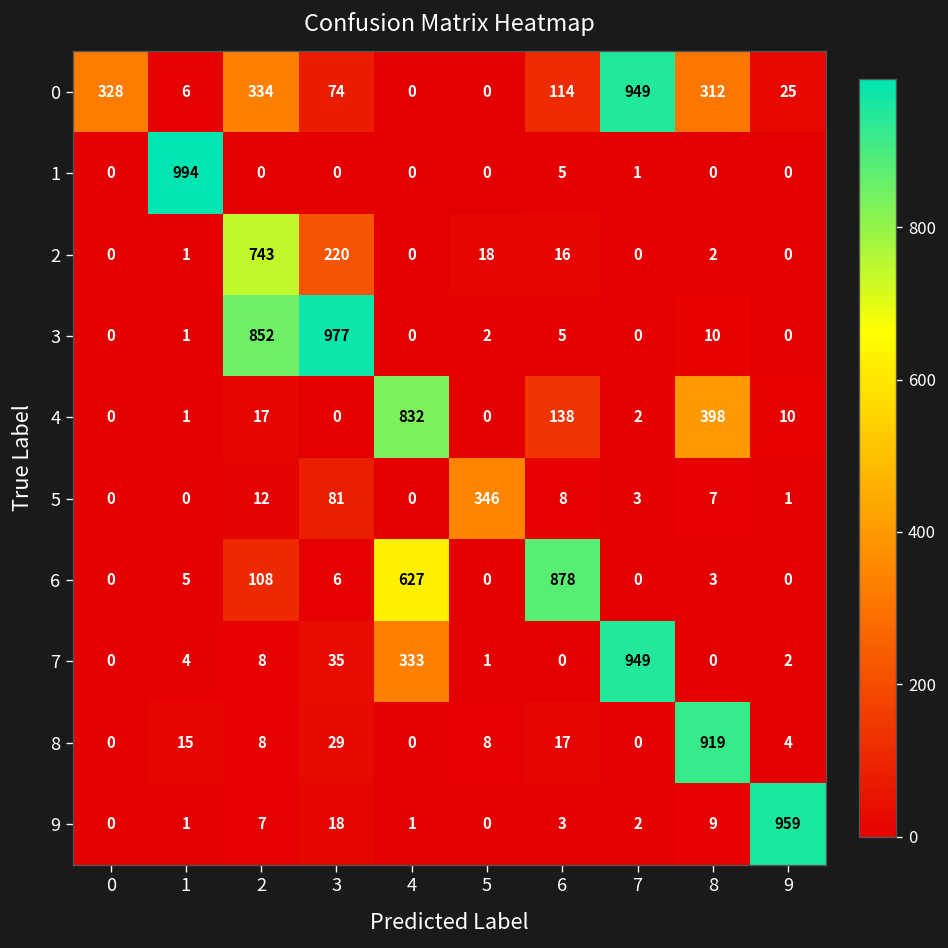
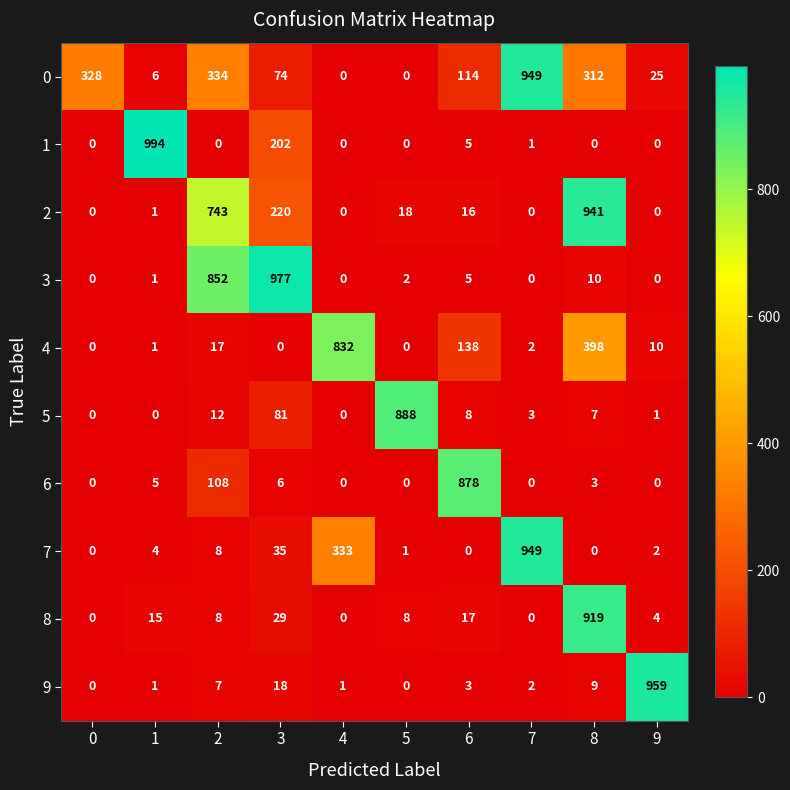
  {
    "0": {
      "0": 328,
      "1": 6,
      "2": 334,
      "3": 74,
      "4": 0,
      "5": 0,
      "6": 114,
      "7": 949,
      "8": 312,
      "9": 25
    },
    "1": {
      "0": 0,
      "1": 994,
      "2": 0,
-     "3": 0,
+     "3": 202,
      "4": 0,
      "5": 0,
      "6": 5,
      "7": 1,
      "8": 0,
      "9": 0
    },
    "2": {
      "0": 0,
      "1": 1,
      "2": 743,
      "3": 220,
      "4": 0,
      "5": 18,
      "6": 16,
      "7": 0,
-     "8": 2,
+     "8": 941,
      "9": 0
    },
    "3": {
      "0": 0,
      "1": 1,
      "2": 852,
      "3": 977,
      "4": 0,
      "5": 2,
      "6": 5,
      "7": 0,
      "8": 10,
      "9": 0
    },
    "4": {
      "0": 0,
      "1": 1,
      "2": 17,
      "3": 0,
      "4": 832,
      "5": 0,
      "6": 138,
      "7": 2,
      "8": 398,
      "9": 10
    },
    "5": {
      "0": 0,
      "1": 0,
      "2": 12,
      "3": 81,
      "4": 0,
-     "5": 346,
+     "5": 888,
      "6": 8,
      "7": 3,
      "8": 7,
      "9": 1
    },
    "6": {
      "0": 0,
      "1": 5,
      "2": 108,
      "3": 6,
-     "4": 627,
+     "4": 0,
      "5": 0,
      "6": 878,
      "7": 0,
      "8": 3,
      "9": 0
    },
    "7": {
      "0": 0,
      "1": 4,
      "2": 8,
      "3": 35,
      "4": 333,
      "5": 1,
      "6": 0,
      "7": 949,
      "8": 0,
      "9": 2
    },
    "8": {
      "0": 0,
      "1": 15,
      "2": 8,
      "3": 29,
      "4": 0,
      "5": 8,
      "6": 17,
      "7": 0,
      "8": 919,
      "9": 4
    },
    "9": {
      "0": 0,
      "1": 1,
      "2": 7,
      "3": 18,
      "4": 1,
      "5": 0,
      "6": 3,
      "7": 2,
      "8": 9,
      "9": 959
    }
  }
